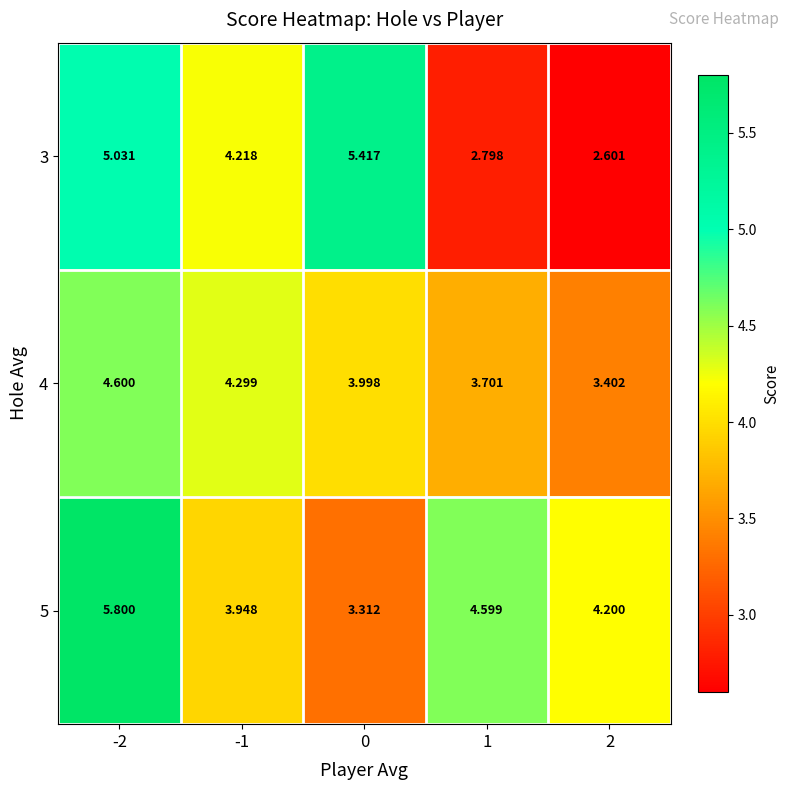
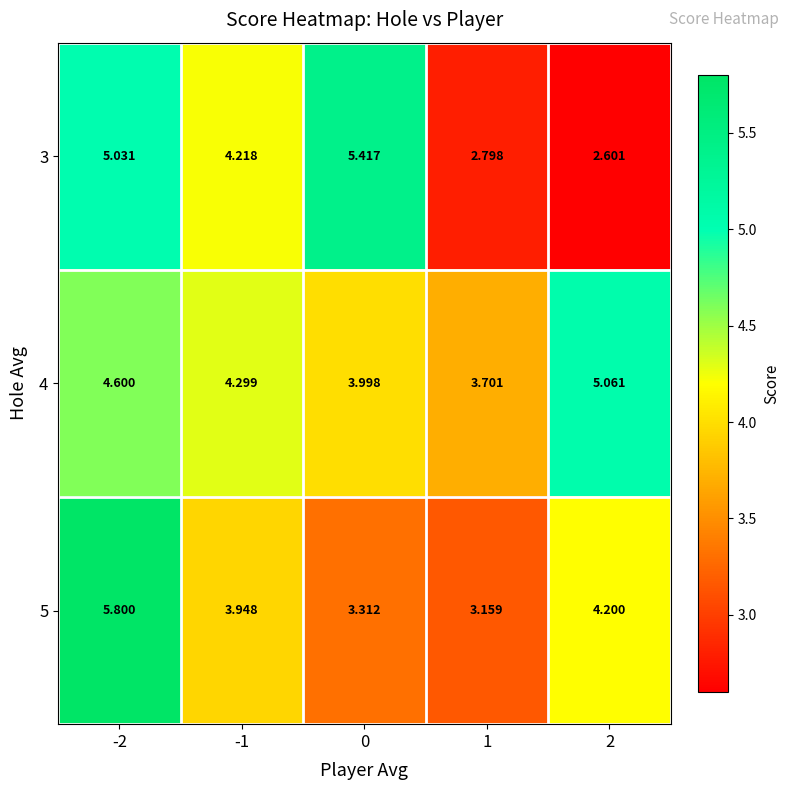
  {
    "3": {
      "-2": 5.031,
      "-1": 4.218,
      "0": 5.417,
      "1": 2.798,
      "2": 2.601
    },
    "4": {
      "-2": 4.600,
      "-1": 4.299,
      "0": 3.998,
      "1": 3.701,
-     "2": 3.402
+     "2": 5.061
    },
    "5": {
      "-2": 5.800,
      "-1": 3.948,
      "0": 3.312,
-     "1": 4.599,
+     "1": 3.159,
      "2": 4.200
    }
  }
